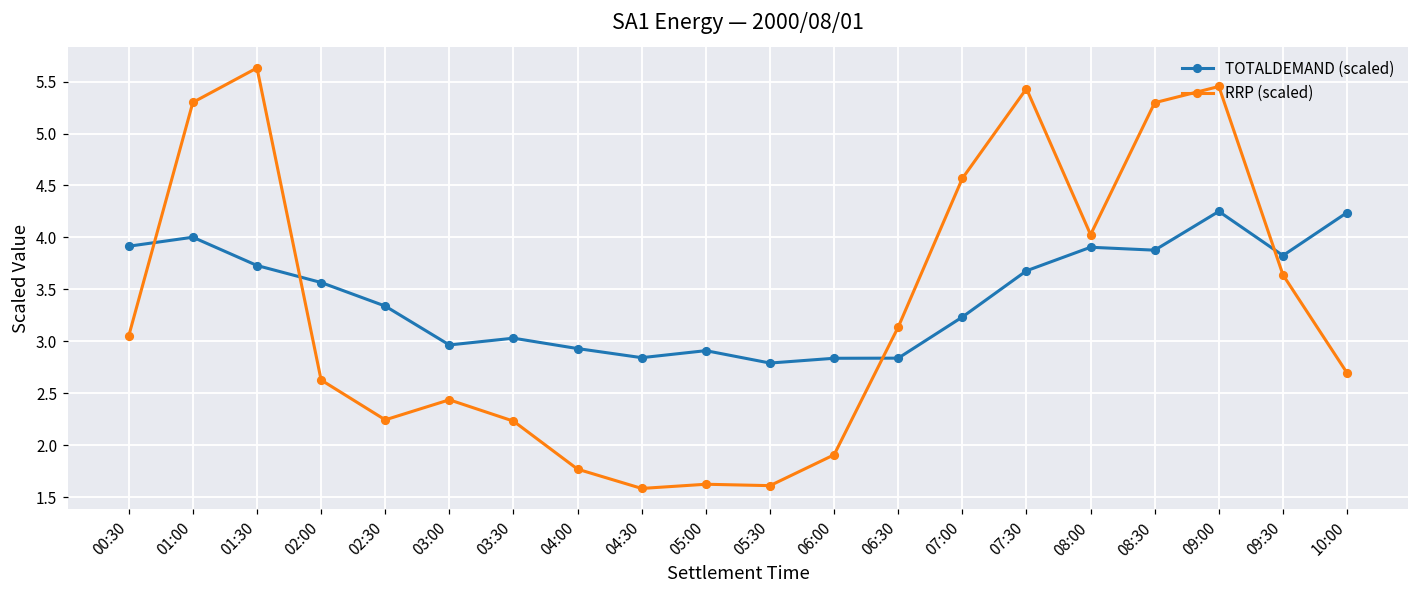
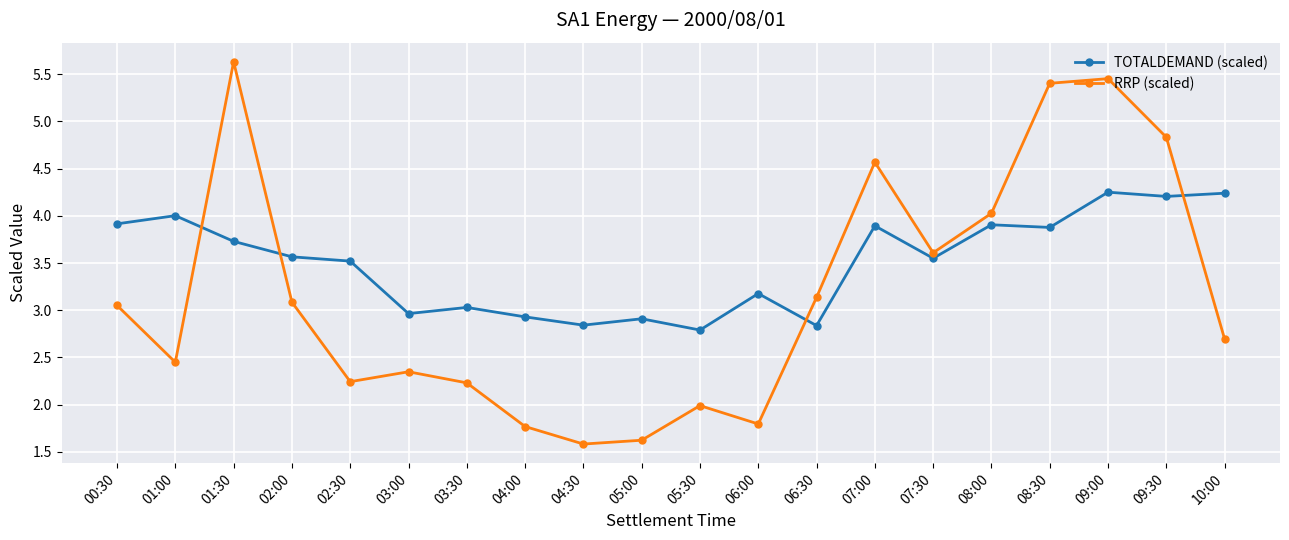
  {
    "TOTALDEMAND (scaled)": {
      "00:30": 3.9,
      "01:00": 4.0,
      "01:30": 3.7,
      "02:00": 3.6,
-     "02:30": 3.3,
+     "02:30": 3.5,
      "03:00": 3.0,
      "03:30": 3.0,
      "04:00": 2.9,
      "04:30": 2.8,
      "05:00": 2.9,
      "05:30": 2.8,
-     "06:00": 2.8,
+     "06:00": 3.2,
      "06:30": 2.8,
-     "07:00": 3.2,
-     "07:30": 3.7,
+     "07:00": 3.9,
+     "07:30": 3.6,
      "08:00": 3.9,
      "08:30": 3.9,
      "09:00": 4.3,
-     "09:30": 3.8,
+     "09:30": 4.2,
      "10:00": 4.2
    },
    "RRP (scaled)": {
      "00:30": 3.1,
-     "01:00": 5.3,
+     "01:00": 2.4,
      "01:30": 5.6,
-     "02:00": 2.6,
+     "02:00": 3.1,
      "02:30": 2.2,
-     "03:00": 2.4,
+     "03:00": 2.3,
      "03:30": 2.2,
      "04:00": 1.8,
      "04:30": 1.6,
      "05:00": 1.6,
-     "05:30": 1.6,
-     "06:00": 1.9,
+     "05:30": 2.0,
+     "06:00": 1.8,
      "06:30": 3.1,
      "07:00": 4.6,
-     "07:30": 5.4,
+     "07:30": 3.6,
      "08:00": 4.0,
-     "08:30": 5.3,
+     "08:30": 5.4,
      "09:00": 5.5,
-     "09:30": 3.6,
+     "09:30": 4.8,
      "10:00": 2.7
    }
  }
